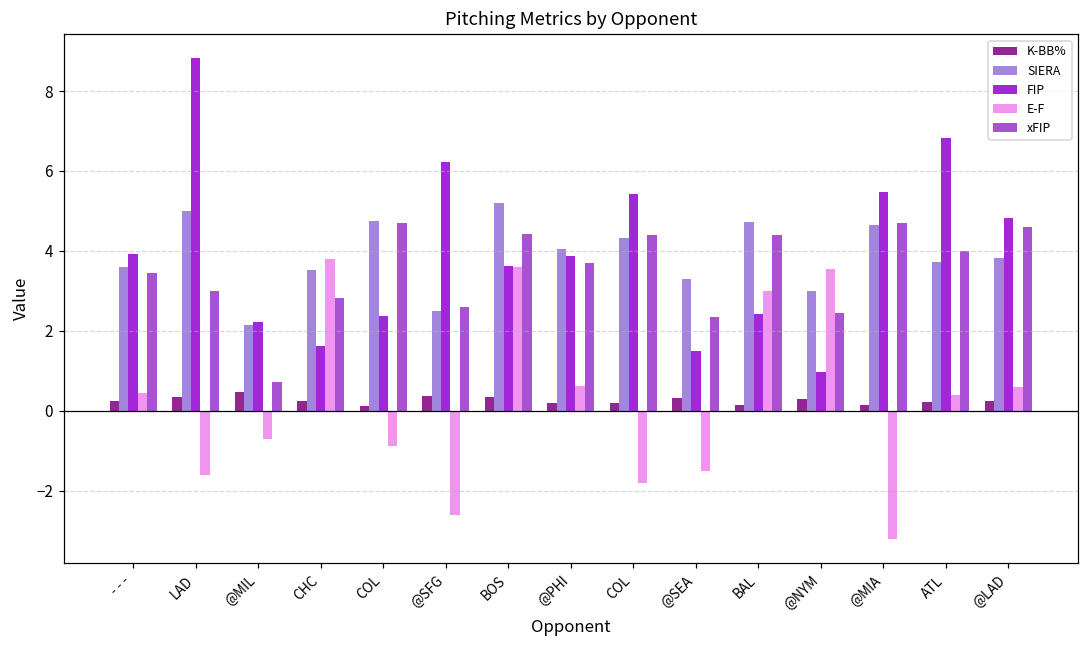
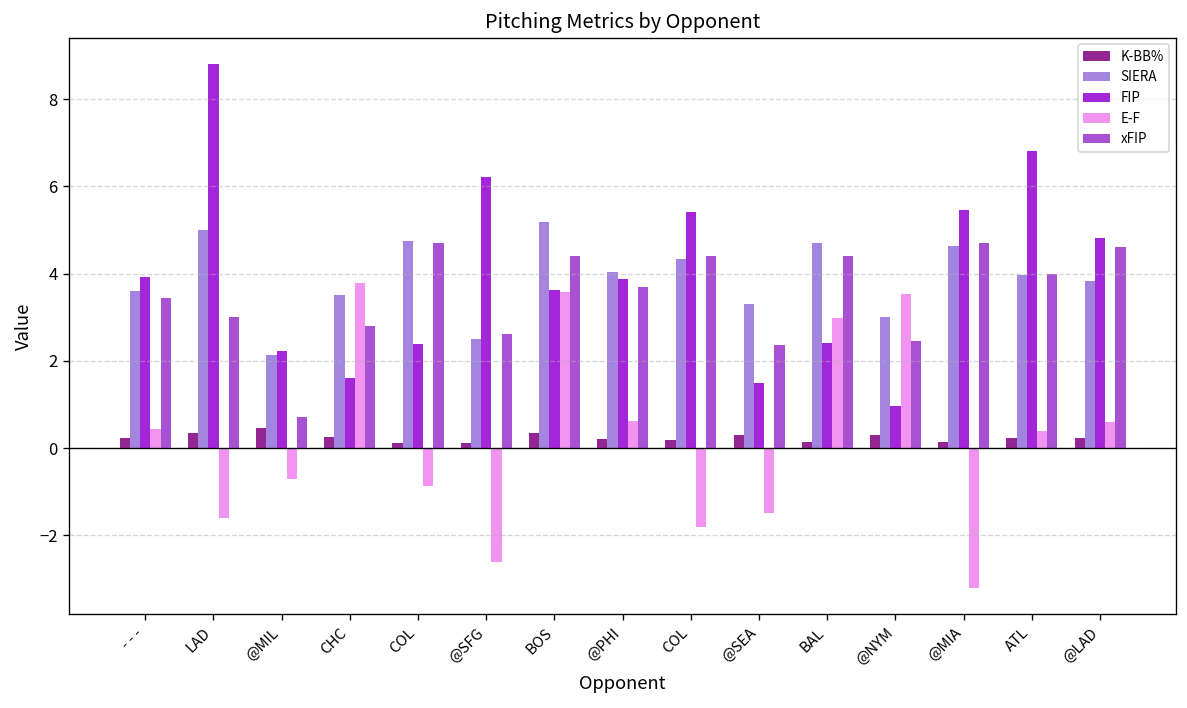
  {
    "K-BB%": {
      "- - -": 0.2,
      "LAD": 0.3,
      "@MIL": 0.5,
      "CHC": 0.3,
-     "@SFG": 0.4,
+     "@SFG": 0.1,
      "BOS": 0.3,
      "@PHI": 0.2,
      "@SEA": 0.3,
      "BAL": 0.1,
      "@NYM": 0.3,
      "@MIA": 0.1,
      "ATL": 0.2,
      "@LAD": 0.2
    },
    "SIERA": {
      "- - -": 3.6,
      "LAD": 5.0,
      "@MIL": 2.1,
      "CHC": 3.5,
      "@SFG": 2.5,
      "BOS": 5.2,
      "@PHI": 4.0,
      "@SEA": 3.3,
      "BAL": 4.7,
      "@NYM": 3.0,
      "@MIA": 4.6,
-     "ATL": 3.7,
+     "ATL": 4.0,
      "@LAD": 3.8
    },
    "E-F": {
      "- - -": 0.4,
      "LAD": -1.6,
      "@MIL": -0.7,
      "CHC": 3.8,
      "@SFG": -2.6,
      "BOS": 3.6,
      "@PHI": 0.6,
      "@SEA": -1.5,
      "BAL": 3.0,
      "@NYM": 3.5,
      "@MIA": -3.2,
      "ATL": 0.4,
      "@LAD": 0.6
    }
  }
